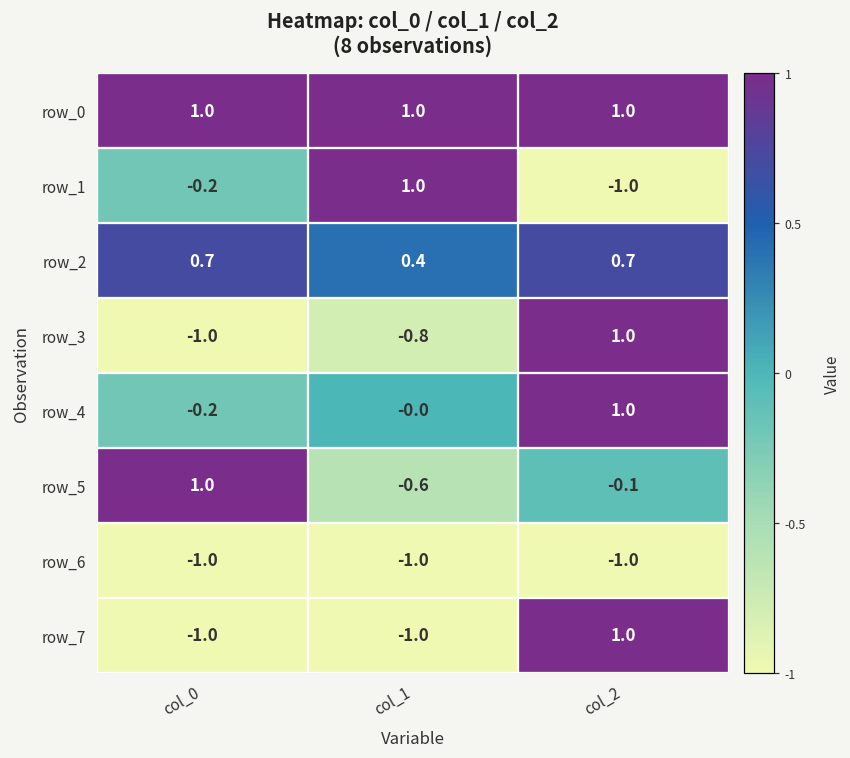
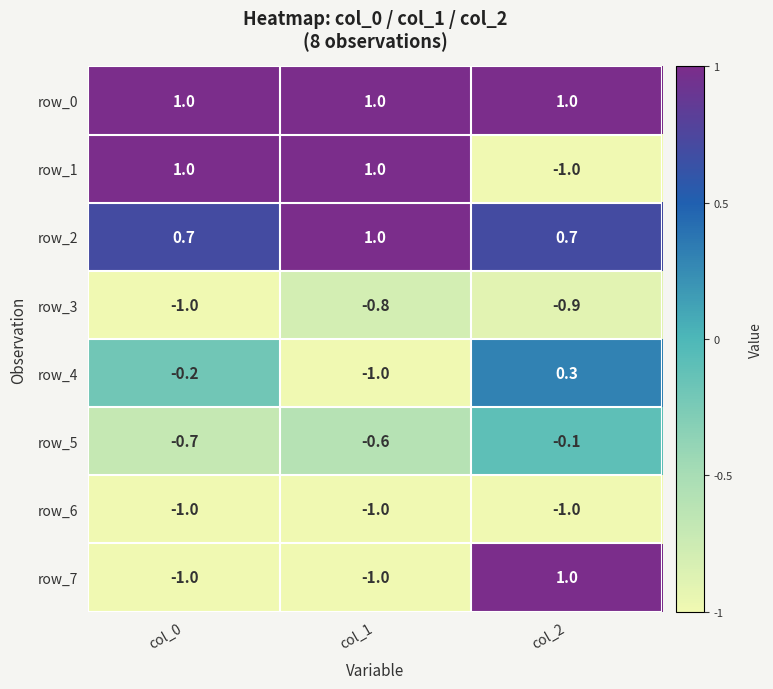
  {
    "row_0": {
      "col_0": 1.0,
      "col_1": 1.0,
      "col_2": 1.0
    },
    "row_1": {
-     "col_0": -0.2,
+     "col_0": 1.0,
      "col_1": 1.0,
      "col_2": -1.0
    },
    "row_2": {
      "col_0": 0.7,
-     "col_1": 0.4,
+     "col_1": 1.0,
      "col_2": 0.7
    },
    "row_3": {
      "col_0": -1.0,
      "col_1": -0.8,
-     "col_2": 1.0
+     "col_2": -0.9
    },
    "row_4": {
      "col_0": -0.2,
-     "col_1": -0.0,
-     "col_2": 1.0
+     "col_1": -1.0,
+     "col_2": 0.3
    },
    "row_5": {
-     "col_0": 1.0,
+     "col_0": -0.7,
      "col_1": -0.6,
      "col_2": -0.1
    },
    "row_6": {
      "col_0": -1.0,
      "col_1": -1.0,
      "col_2": -1.0
    },
    "row_7": {
      "col_0": -1.0,
      "col_1": -1.0,
      "col_2": 1.0
    }
  }
